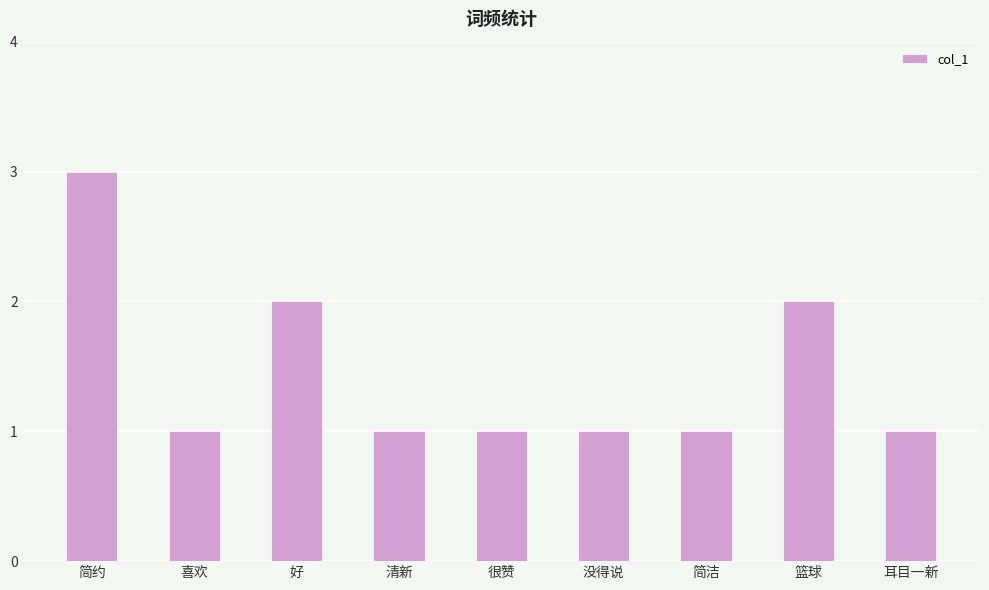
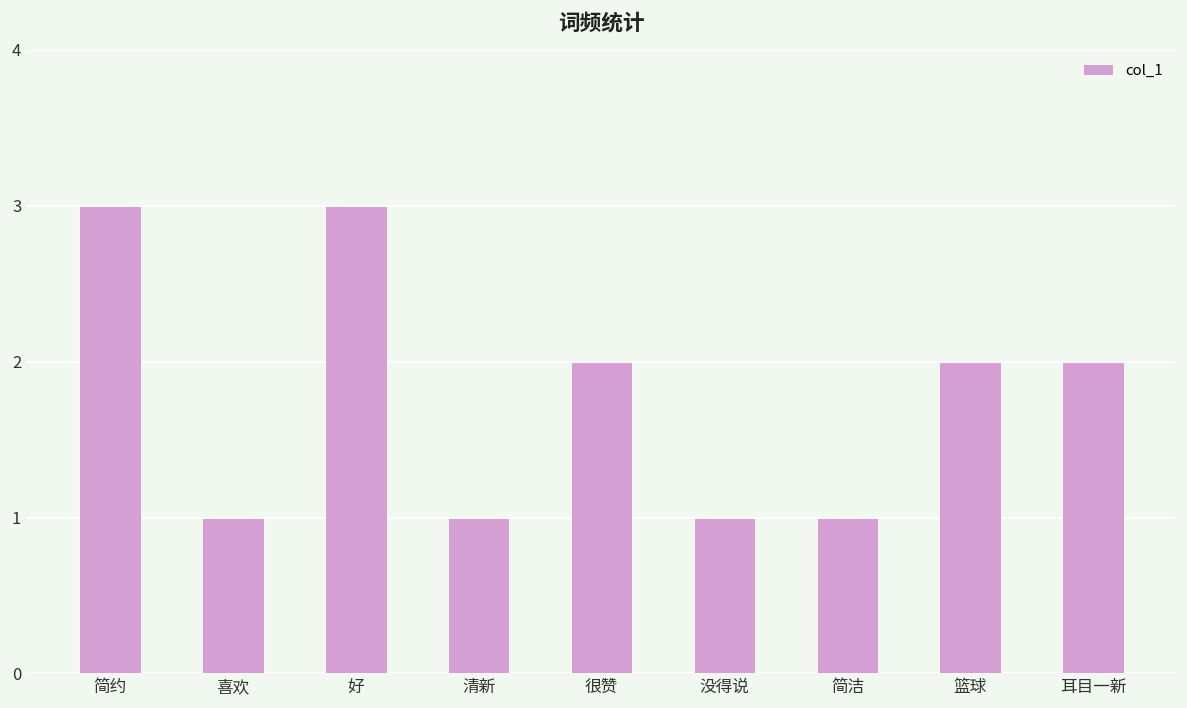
  {
    "简约": 3,
    "喜欢": 1,
-   "好": 2,
+   "好": 3,
    "清新": 1,
-   "很赞": 1,
+   "很赞": 2,
    "没得说": 1,
    "简洁": 1,
    "篮球": 2,
-   "耳目一新": 1
+   "耳目一新": 2
  }
